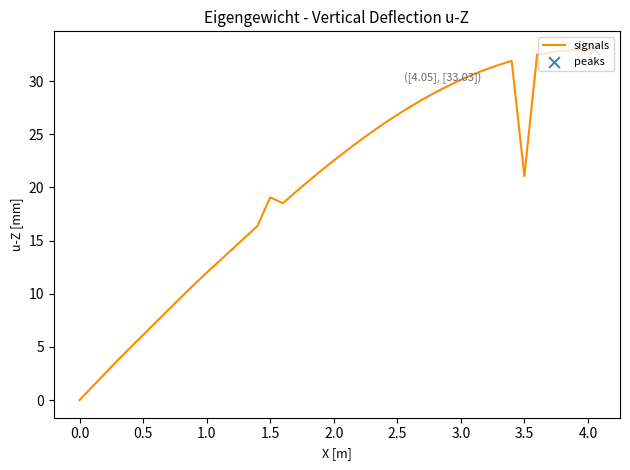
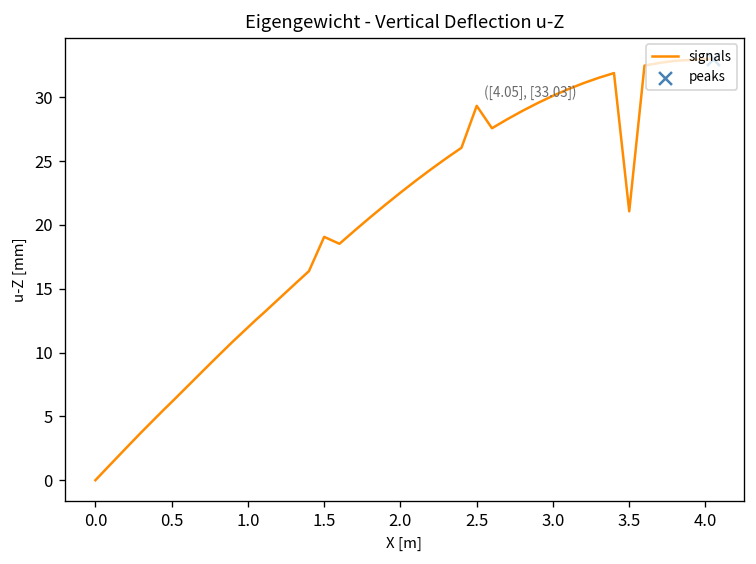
  {
    "signals": {
      "0.0": 0.0,
      "0.5": 6.1,
      "1.5": 19.1,
      "2.0": 22.5,
-     "2.5": 26.8,
+     "2.5": 29.3,
      "3.5": 21.1
    }
  }
